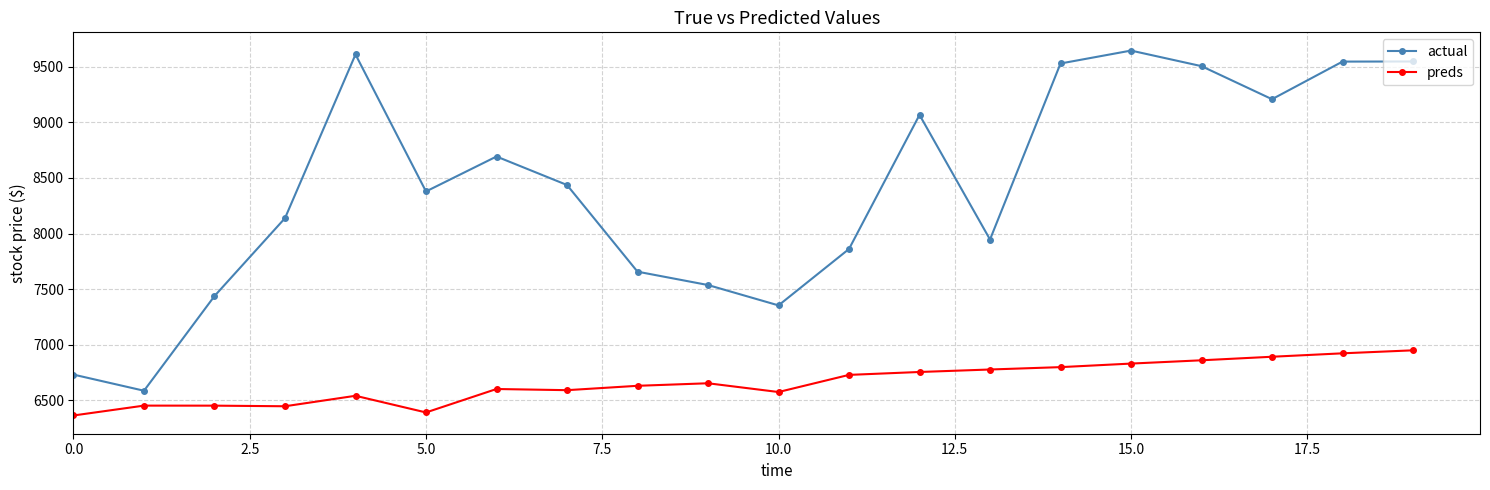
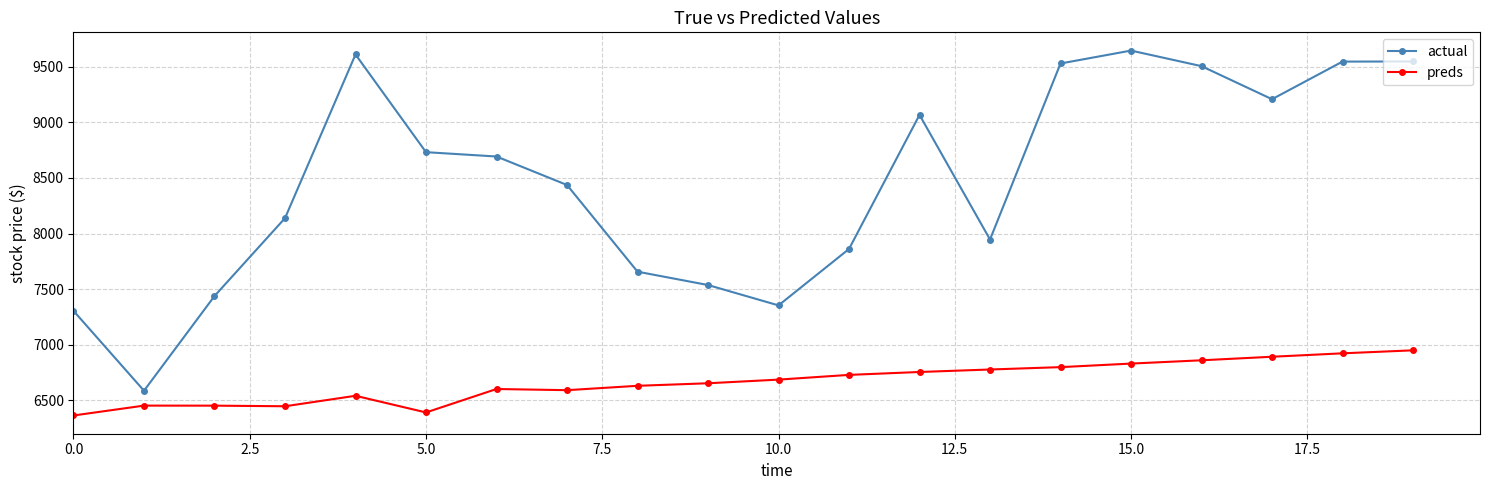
  {
    "actual": {
-     "0.0": 6730,
-     "5.0": 8380,
+     "0.0": 7310,
+     "5.0": 8730,
      "10.0": 7350,
      "15.0": 9640
    },
    "preds": {
      "0.0": 6360,
      "5.0": 6390,
-     "10.0": 6580,
+     "10.0": 6690,
      "15.0": 6830
    }
  }
